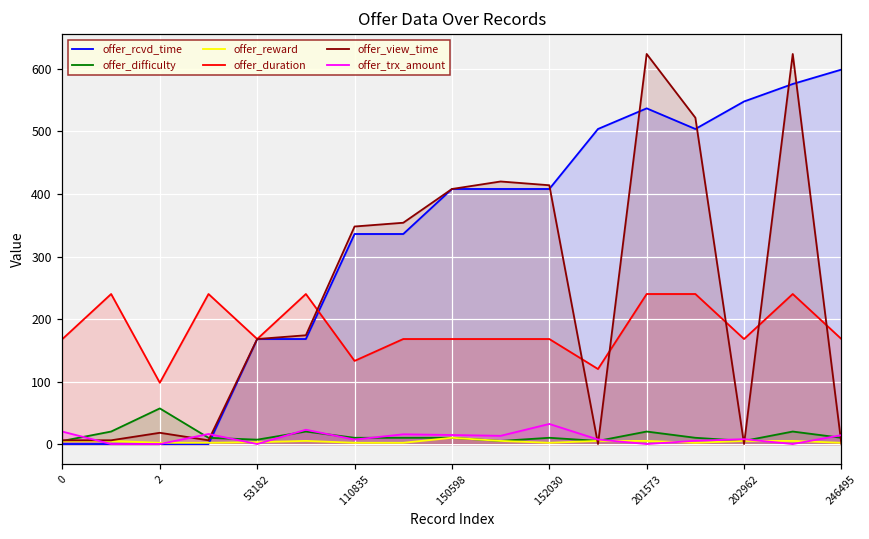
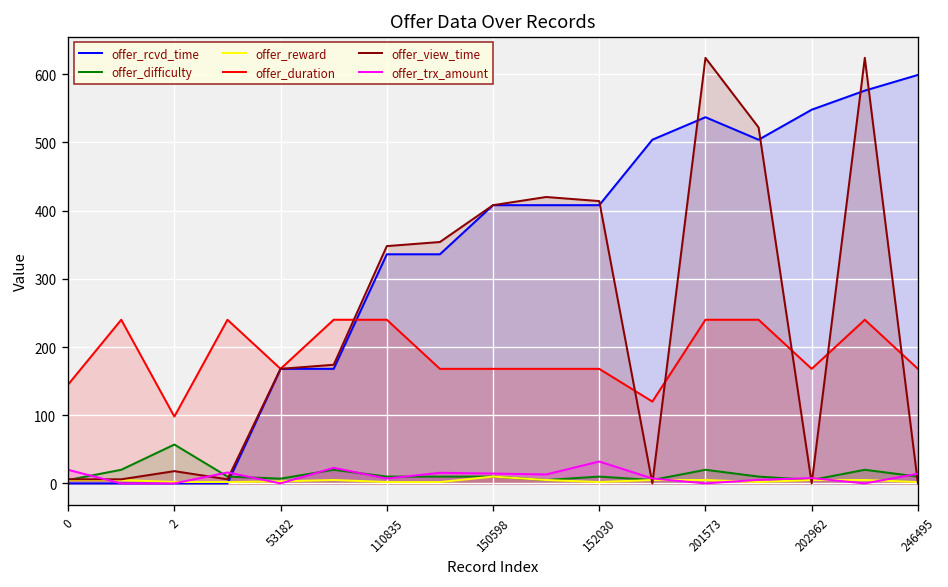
  {
    "offer_rcvd_time": {
      "0": 0,
      "110835": 340,
      "152030": 410,
      "201573": 540,
      "202962": 550,
      "246495": 600
    },
    "offer_difficulty": {
      "2": 60,
      "152030": 10,
      "201573": 20
    },
    "offer_reward": {
      "110835": 0,
      "152030": 0,
      "201573": 10
    },
    "offer_duration": {
-     "0": 170,
+     "0": 150,
      "2": 100,
-     "110835": 130,
+     "110835": 240,
      "150598": 170,
      "152030": 170,
      "201573": 240,
      "202962": 170,
      "246495": 170
    },
    "offer_view_time": {
      "2": 20,
      "110835": 350,
      "152030": 410,
      "201573": 620,
      "202962": 0
    },
    "offer_trx_amount": {
      "0": 20,
      "150598": 10,
      "152030": 30,
      "201573": 0
    }
  }
